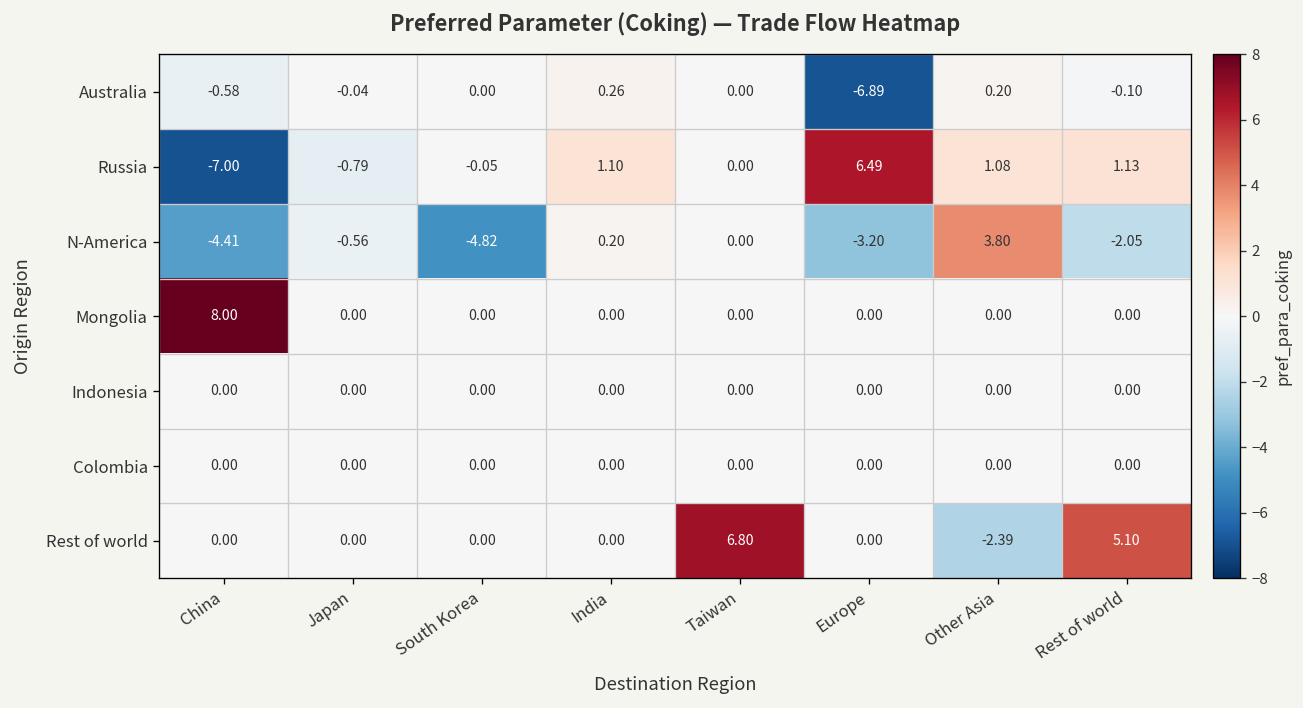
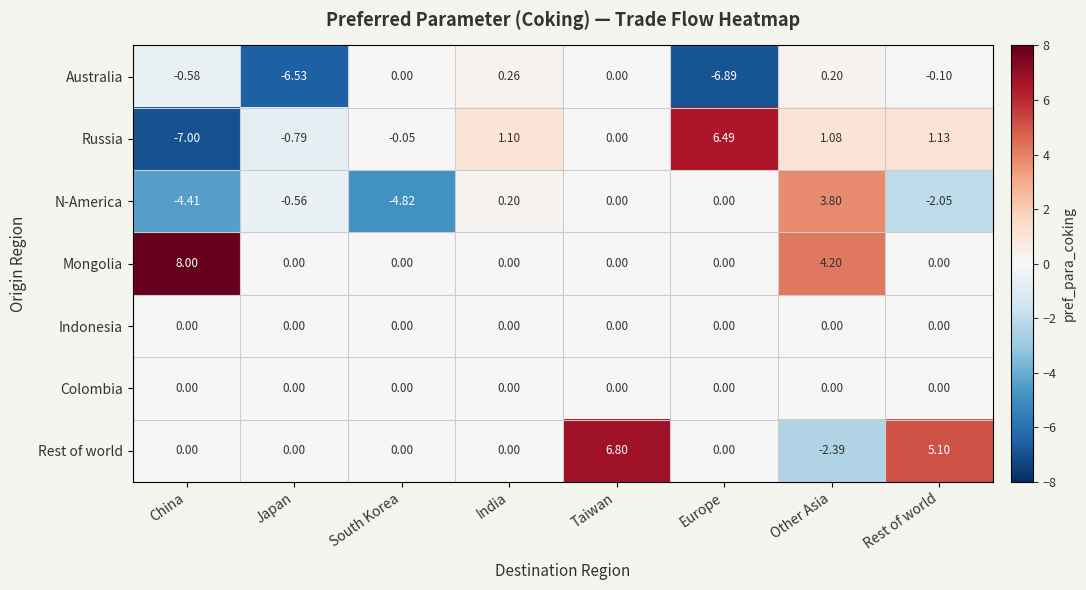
  {
    "Australia": {
      "China": -0.58,
-     "Japan": -0.04,
+     "Japan": -6.53,
      "South Korea": 0.00,
      "India": 0.26,
      "Taiwan": 0.00,
      "Europe": -6.89,
      "Other Asia": 0.20,
      "Rest of world": -0.10
    },
    "Russia": {
      "China": -7.00,
      "Japan": -0.79,
      "South Korea": -0.05,
      "India": 1.10,
      "Taiwan": 0.00,
      "Europe": 6.49,
      "Other Asia": 1.08,
      "Rest of world": 1.13
    },
    "N-America": {
      "China": -4.41,
      "Japan": -0.56,
      "South Korea": -4.82,
      "India": 0.20,
      "Taiwan": 0.00,
-     "Europe": -3.20,
+     "Europe": 0.00,
      "Other Asia": 3.80,
      "Rest of world": -2.05
    },
    "Mongolia": {
      "China": 8.00,
      "Japan": 0.00,
      "South Korea": 0.00,
      "India": 0.00,
      "Taiwan": 0.00,
      "Europe": 0.00,
-     "Other Asia": 0.00,
+     "Other Asia": 4.20,
      "Rest of world": 0.00
    },
    "Indonesia": {
      "China": 0.00,
      "Japan": 0.00,
      "South Korea": 0.00,
      "India": 0.00,
      "Taiwan": 0.00,
      "Europe": 0.00,
      "Other Asia": 0.00,
      "Rest of world": 0.00
    },
    "Colombia": {
      "China": 0.00,
      "Japan": 0.00,
      "South Korea": 0.00,
      "India": 0.00,
      "Taiwan": 0.00,
      "Europe": 0.00,
      "Other Asia": 0.00,
      "Rest of world": 0.00
    },
    "Rest of world": {
      "China": 0.00,
      "Japan": 0.00,
      "South Korea": 0.00,
      "India": 0.00,
      "Taiwan": 6.80,
      "Europe": 0.00,
      "Other Asia": -2.39,
      "Rest of world": 5.10
    }
  }
